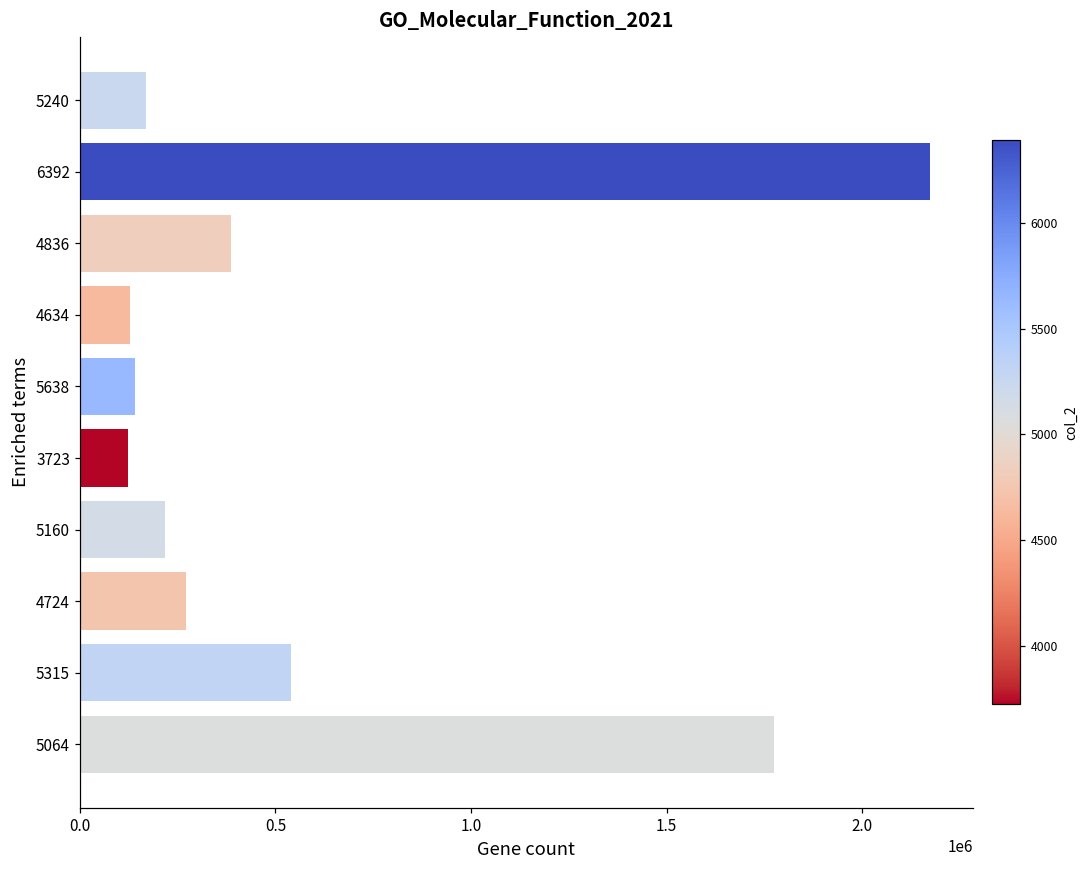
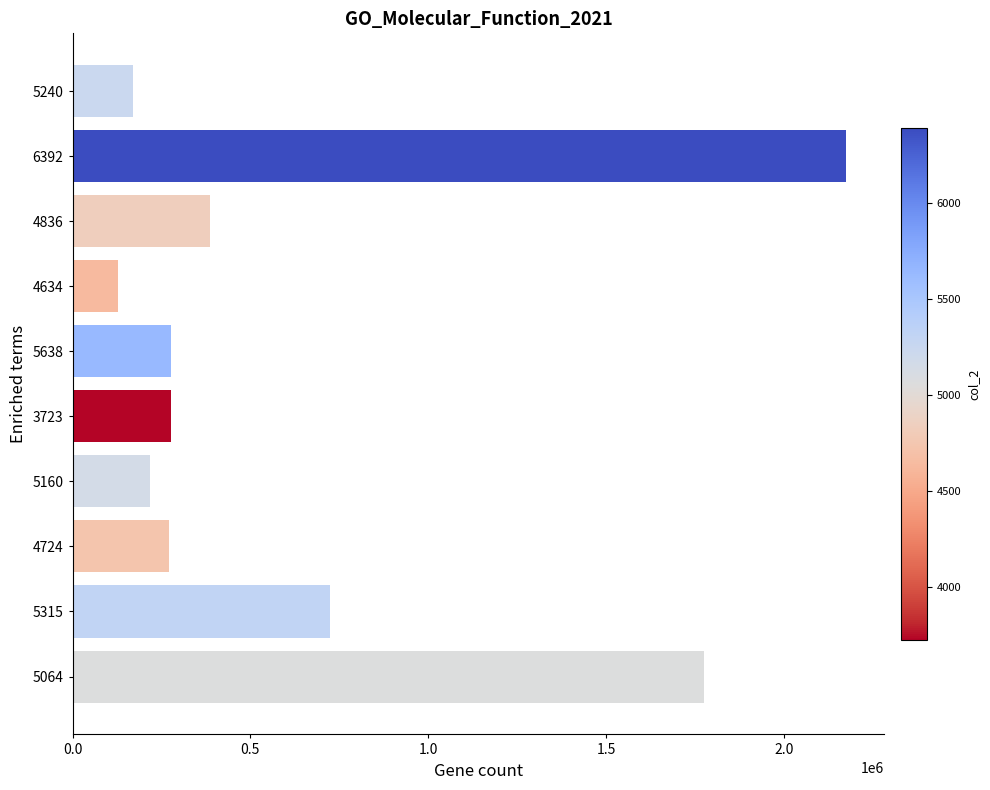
  {
    "5240": 170000,
    "6392": 2170000,
    "4836": 390000,
    "4634": 130000,
-   "5638": 140000,
-   "3723": 120000,
+   "5638": 280000,
+   "3723": 280000,
    "5160": 220000,
    "4724": 270000,
-   "5315": 540000,
+   "5315": 720000,
    "5064": 1780000
  }
